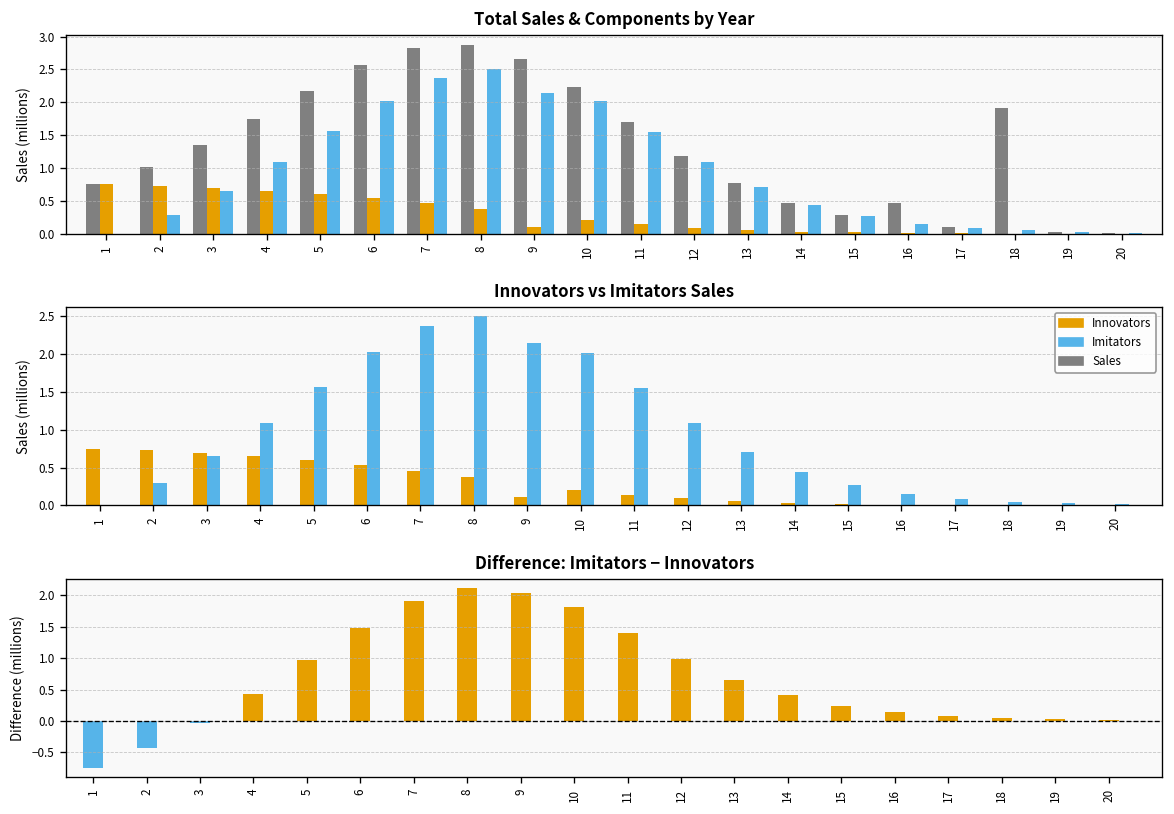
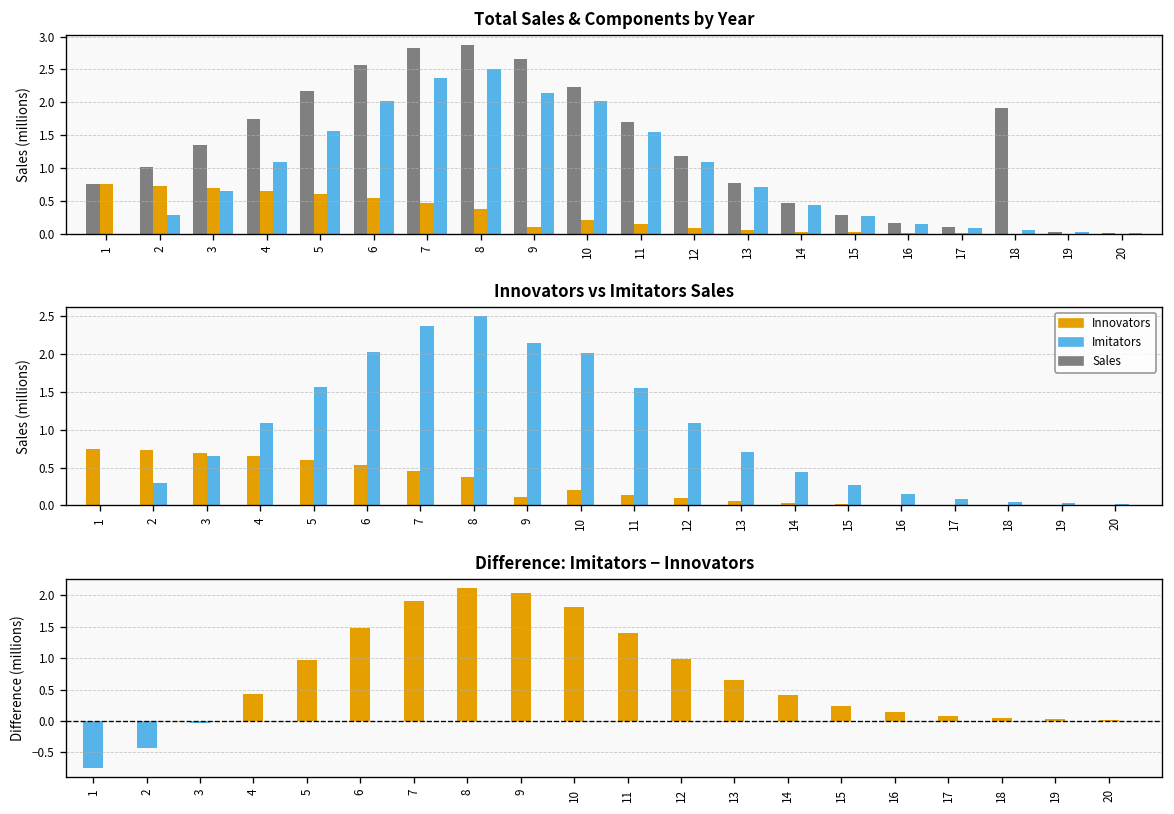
  {
    "Total Sales & Components by Year": {
      "Sales": {
        "1": 0.8,
        "2": 1.0,
        "3": 1.4,
        "4": 1.7,
        "5": 2.2,
        "6": 2.6,
        "7": 2.8,
        "8": 2.9,
        "9": 2.7,
        "10": 2.2,
        "11": 1.7,
        "12": 1.2,
        "13": 0.8,
        "14": 0.5,
        "15": 0.3,
-       "16": 0.5,
+       "16": 0.2,
        "17": 0.1,
        "18": 1.9
      },
      "Innovators": {
        "1": 0.8,
        "2": 0.7,
        "3": 0.7,
        "4": 0.7,
        "5": 0.6,
        "6": 0.5,
        "7": 0.5,
        "8": 0.4,
        "9": 0.1,
        "10": 0.2,
        "11": 0.1,
        "12": 0.1,
        "13": 0.1
      },
      "Imitators": {
        "1": 0.0,
        "2": 0.3,
        "3": 0.7,
        "4": 1.1,
        "5": 1.6,
        "6": 2.0,
        "7": 2.4,
        "8": 2.5,
        "9": 2.1,
        "10": 2.0,
        "11": 1.5,
        "12": 1.1,
        "13": 0.7,
        "14": 0.4,
        "15": 0.3,
        "16": 0.2,
        "17": 0.1,
        "18": 0.1
      }
    },
    "Innovators vs Imitators Sales": {
      "Innovators": {
        "1": 0.8,
        "2": 0.7,
        "3": 0.7,
        "4": 0.7,
        "5": 0.6,
        "6": 0.5,
        "7": 0.5,
        "8": 0.4,
        "9": 0.1,
        "10": 0.2,
        "11": 0.1,
        "12": 0.1,
        "13": 0.1
      },
      "Imitators": {
        "1": 0.0,
        "2": 0.3,
        "3": 0.7,
        "4": 1.1,
        "5": 1.6,
        "6": 2.0,
        "7": 2.4,
        "8": 2.5,
        "9": 2.1,
        "10": 2.0,
        "11": 1.5,
        "12": 1.1,
        "13": 0.7,
        "14": 0.4,
        "15": 0.3,
        "16": 0.2,
        "17": 0.1,
        "18": 0.1
      }
    },
    "Difference: Imitators − Innovators": {
      "1": -0.8,
      "2": -0.4,
      "4": 0.4,
      "5": 1.0,
      "6": 1.5,
      "7": 1.9,
      "8": 2.1,
      "9": 2.0,
      "10": 1.8,
      "11": 1.4,
      "12": 1.0,
      "13": 0.7,
      "14": 0.4,
      "15": 0.2,
      "16": 0.1,
      "17": 0.1,
      "18": 0.0
    }
  }
